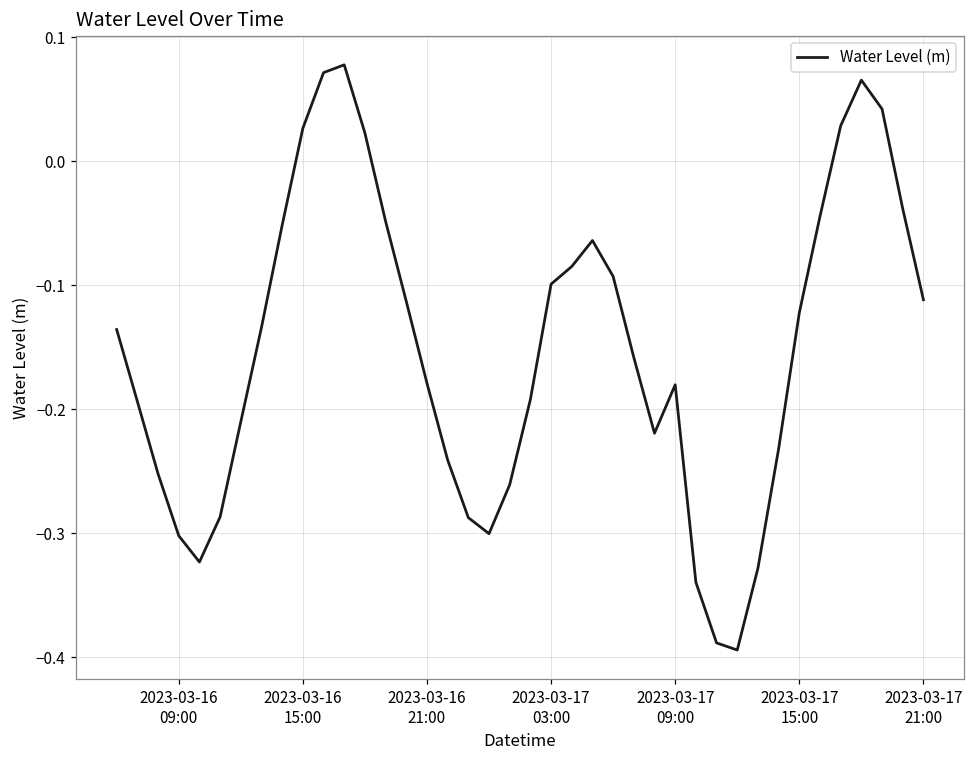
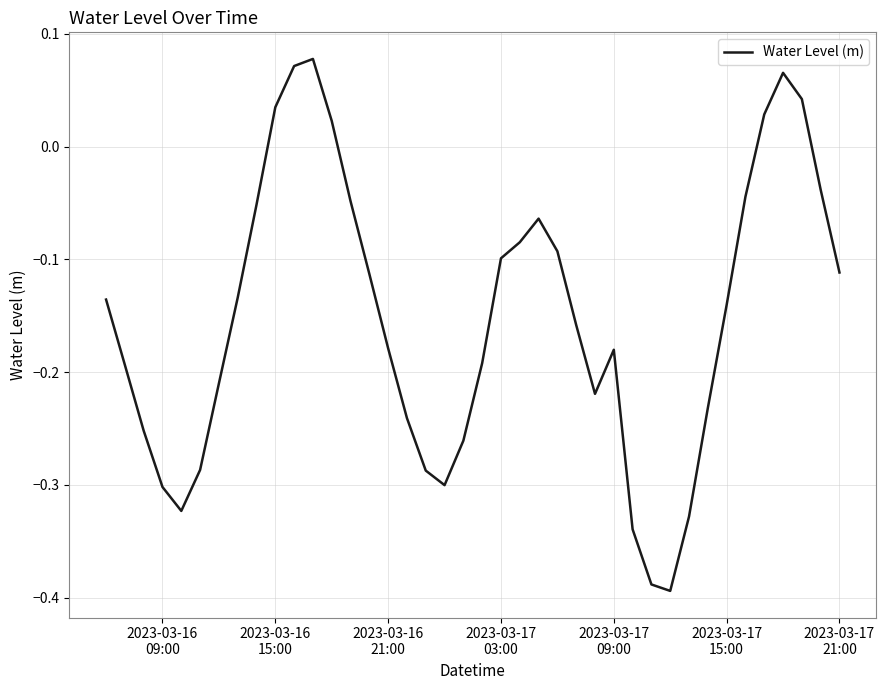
  {
    "2023-03-16 09:00": -0.302,
-   "2023-03-16 15:00": 0.027,
+   "2023-03-16 15:00": 0.035,
    "2023-03-16 21:00": -0.179,
    "2023-03-17 03:00": -0.099,
    "2023-03-17 09:00": -0.180,
-   "2023-03-17 15:00": -0.122,
+   "2023-03-17 15:00": -0.140,
    "2023-03-17 21:00": -0.112
  }
